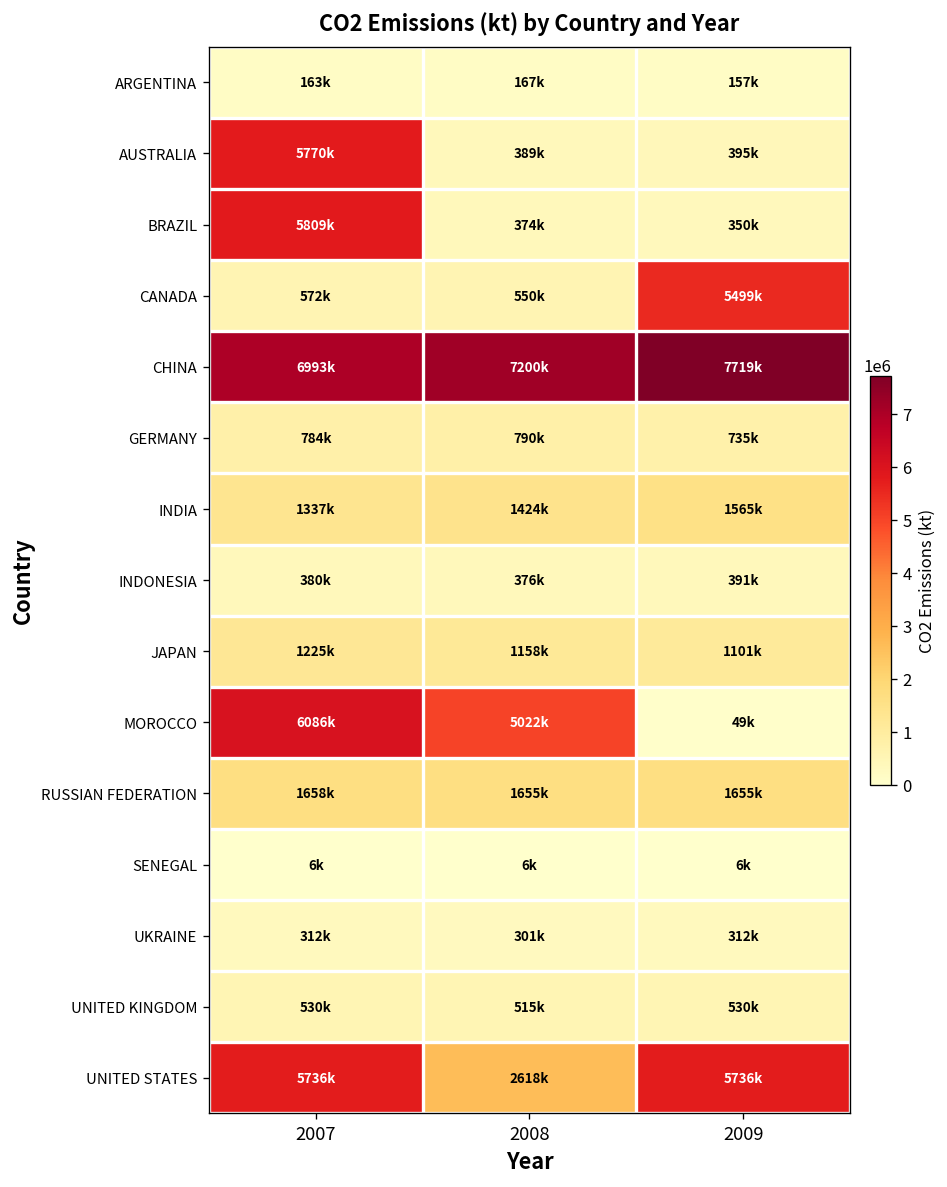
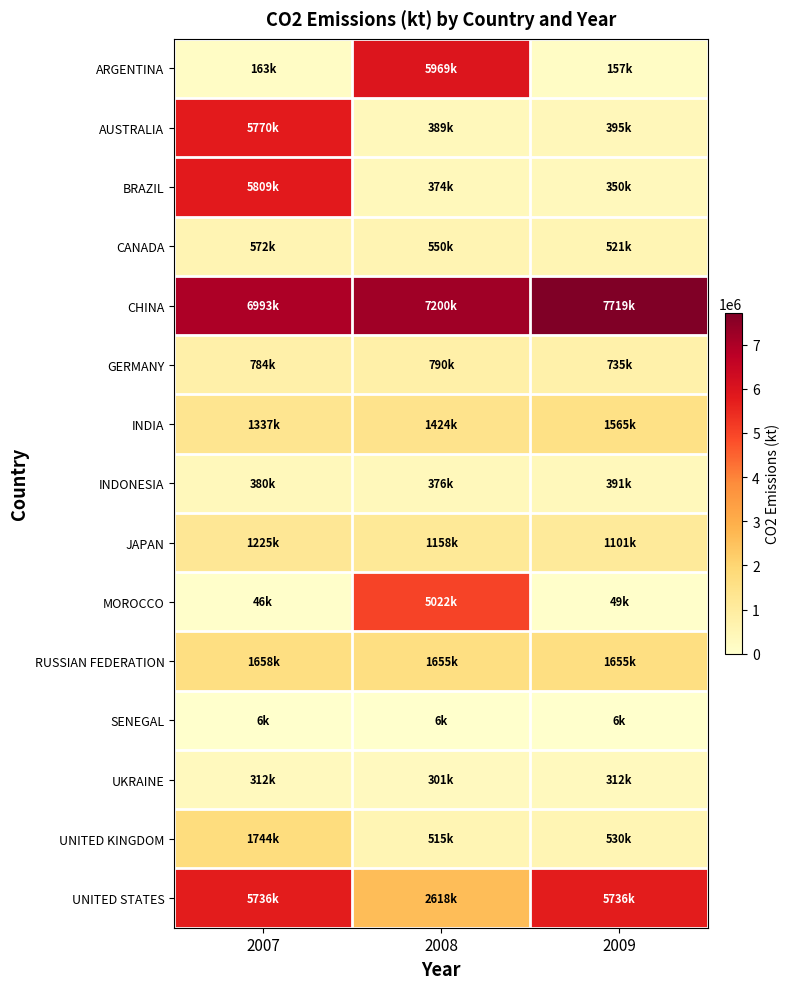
  {
    "ARGENTINA": {
      "2007": "163k",
-     "2008": "167k",
+     "2008": "5969k",
      "2009": "157k"
    },
    "AUSTRALIA": {
      "2007": "5770k",
      "2008": "389k",
      "2009": "395k"
    },
    "BRAZIL": {
      "2007": "5809k",
      "2008": "374k",
      "2009": "350k"
    },
    "CANADA": {
      "2007": "572k",
      "2008": "550k",
-     "2009": "5499k"
+     "2009": "521k"
    },
    "CHINA": {
      "2007": "6993k",
      "2008": "7200k",
      "2009": "7719k"
    },
    "GERMANY": {
      "2007": "784k",
      "2008": "790k",
      "2009": "735k"
    },
    "INDIA": {
      "2007": "1337k",
      "2008": "1424k",
      "2009": "1565k"
    },
    "INDONESIA": {
      "2007": "380k",
      "2008": "376k",
      "2009": "391k"
    },
    "JAPAN": {
      "2007": "1225k",
      "2008": "1158k",
      "2009": "1101k"
    },
    "MOROCCO": {
-     "2007": "6086k",
+     "2007": "46k",
      "2008": "5022k",
      "2009": "49k"
    },
    "RUSSIAN FEDERATION": {
      "2007": "1658k",
      "2008": "1655k",
      "2009": "1655k"
    },
    "SENEGAL": {
      "2007": "6k",
      "2008": "6k",
      "2009": "6k"
    },
    "UKRAINE": {
      "2007": "312k",
      "2008": "301k",
      "2009": "312k"
    },
    "UNITED KINGDOM": {
-     "2007": "530k",
+     "2007": "1744k",
      "2008": "515k",
      "2009": "530k"
    },
    "UNITED STATES": {
      "2007": "5736k",
      "2008": "2618k",
      "2009": "5736k"
    }
  }
